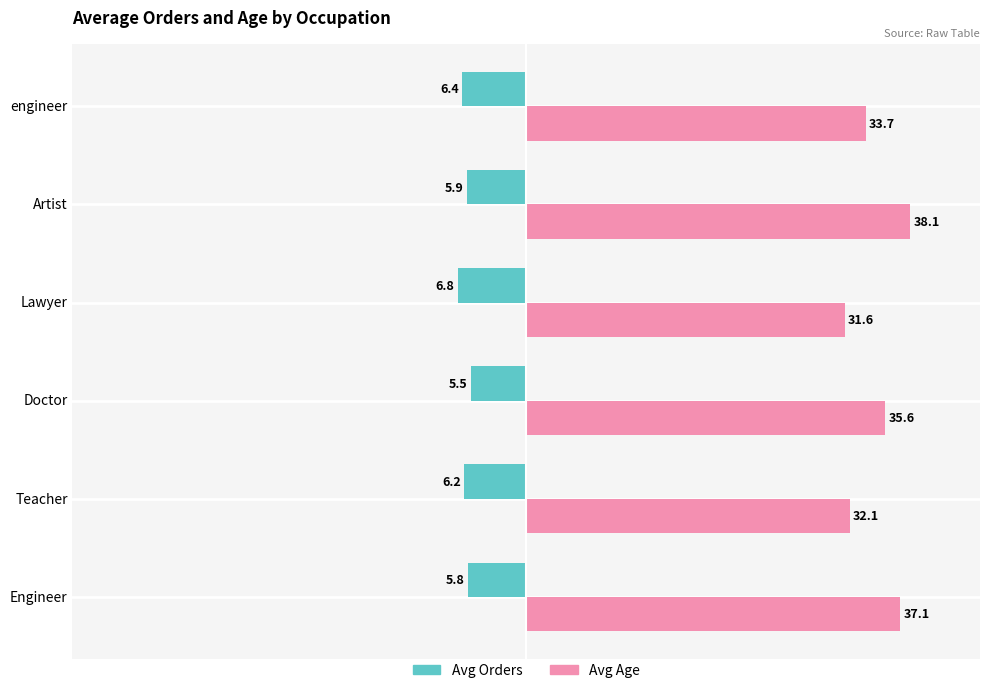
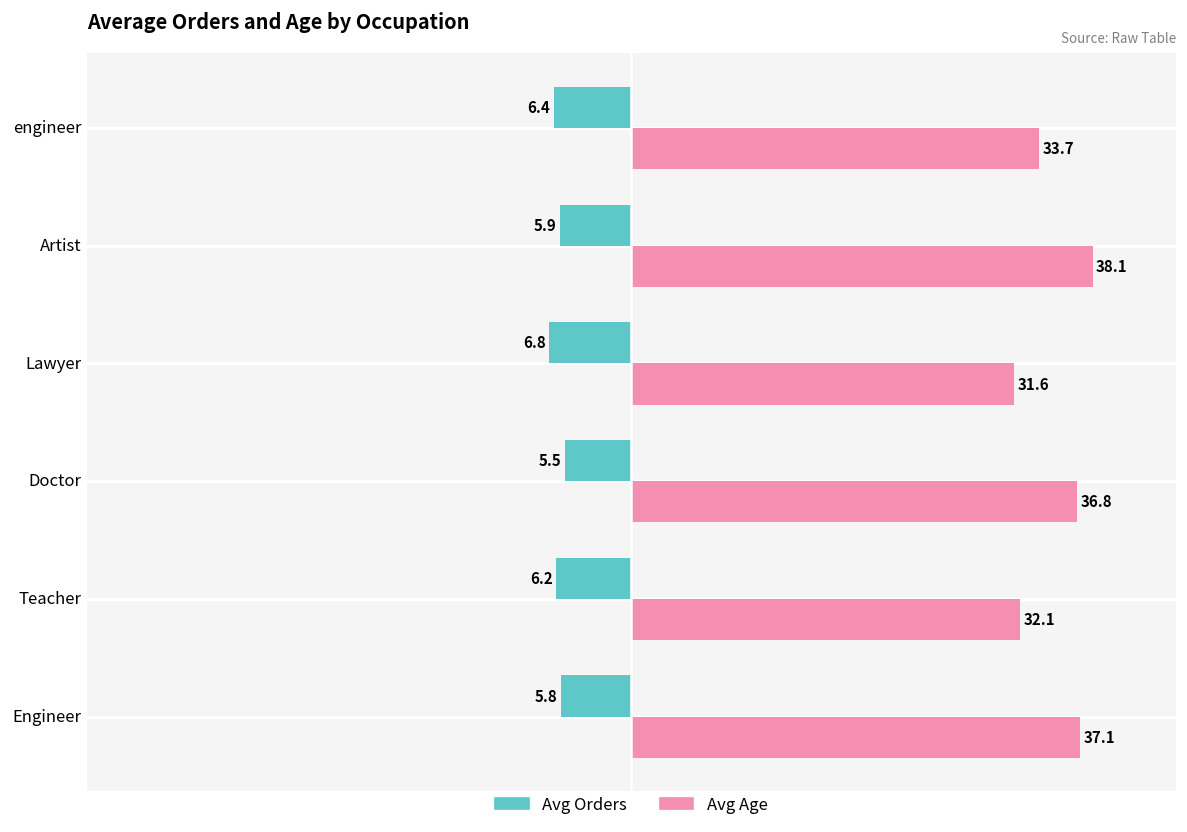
  {
    "Avg Age": {
      "engineer": 33.7,
      "Artist": 38.1,
      "Lawyer": 31.6,
-     "Doctor": 35.6,
+     "Doctor": 36.8,
      "Teacher": 32.1,
      "Engineer": 37.1
    }
  }
